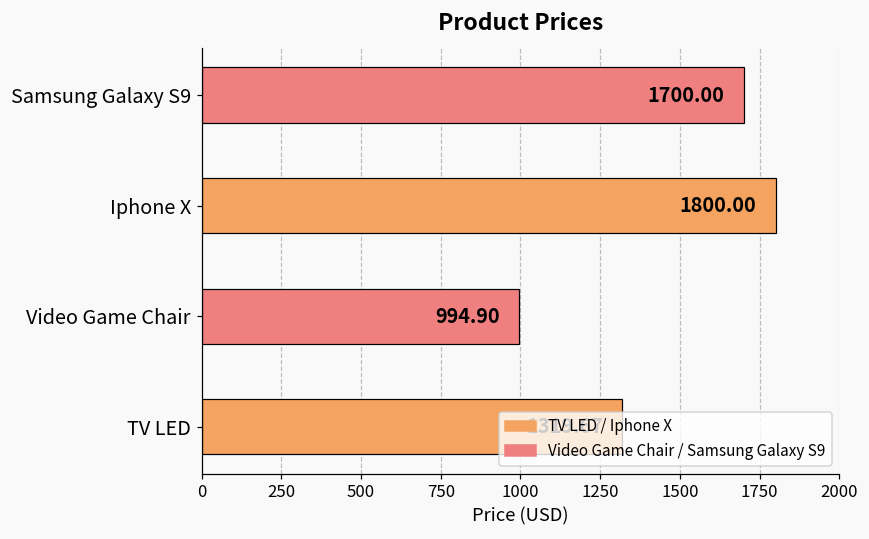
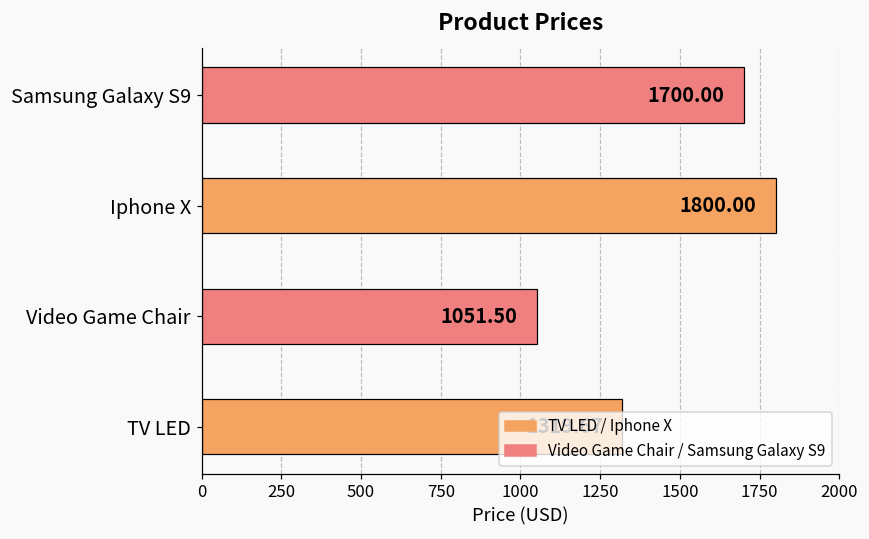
  {
    "Samsung Galaxy S9": 1700.00,
    "Iphone X": 1800.00,
-   "Video Game Chair": 994.90
+   "Video Game Chair": 1051.50
  }
